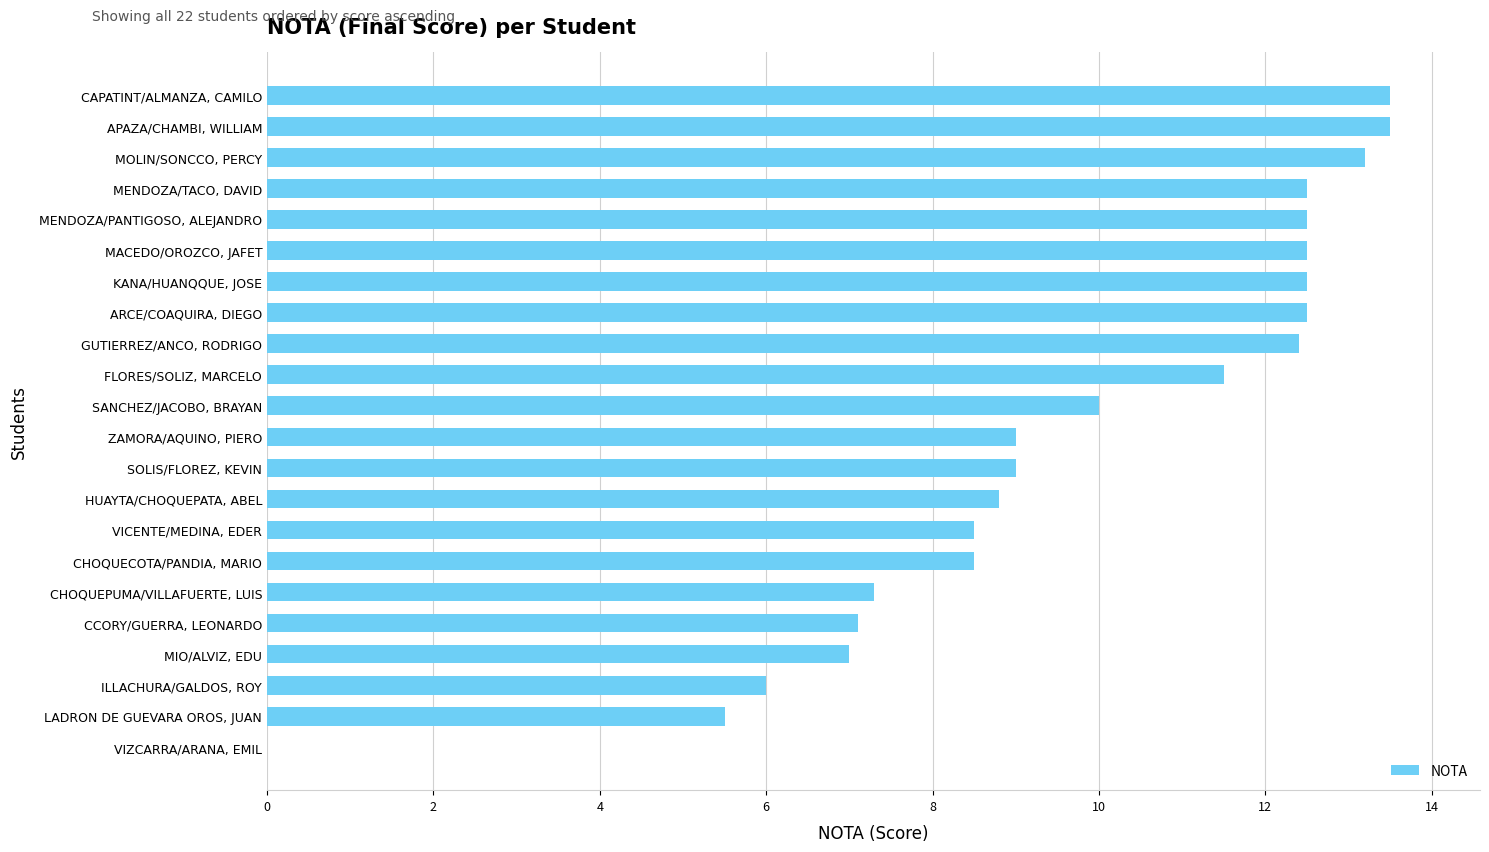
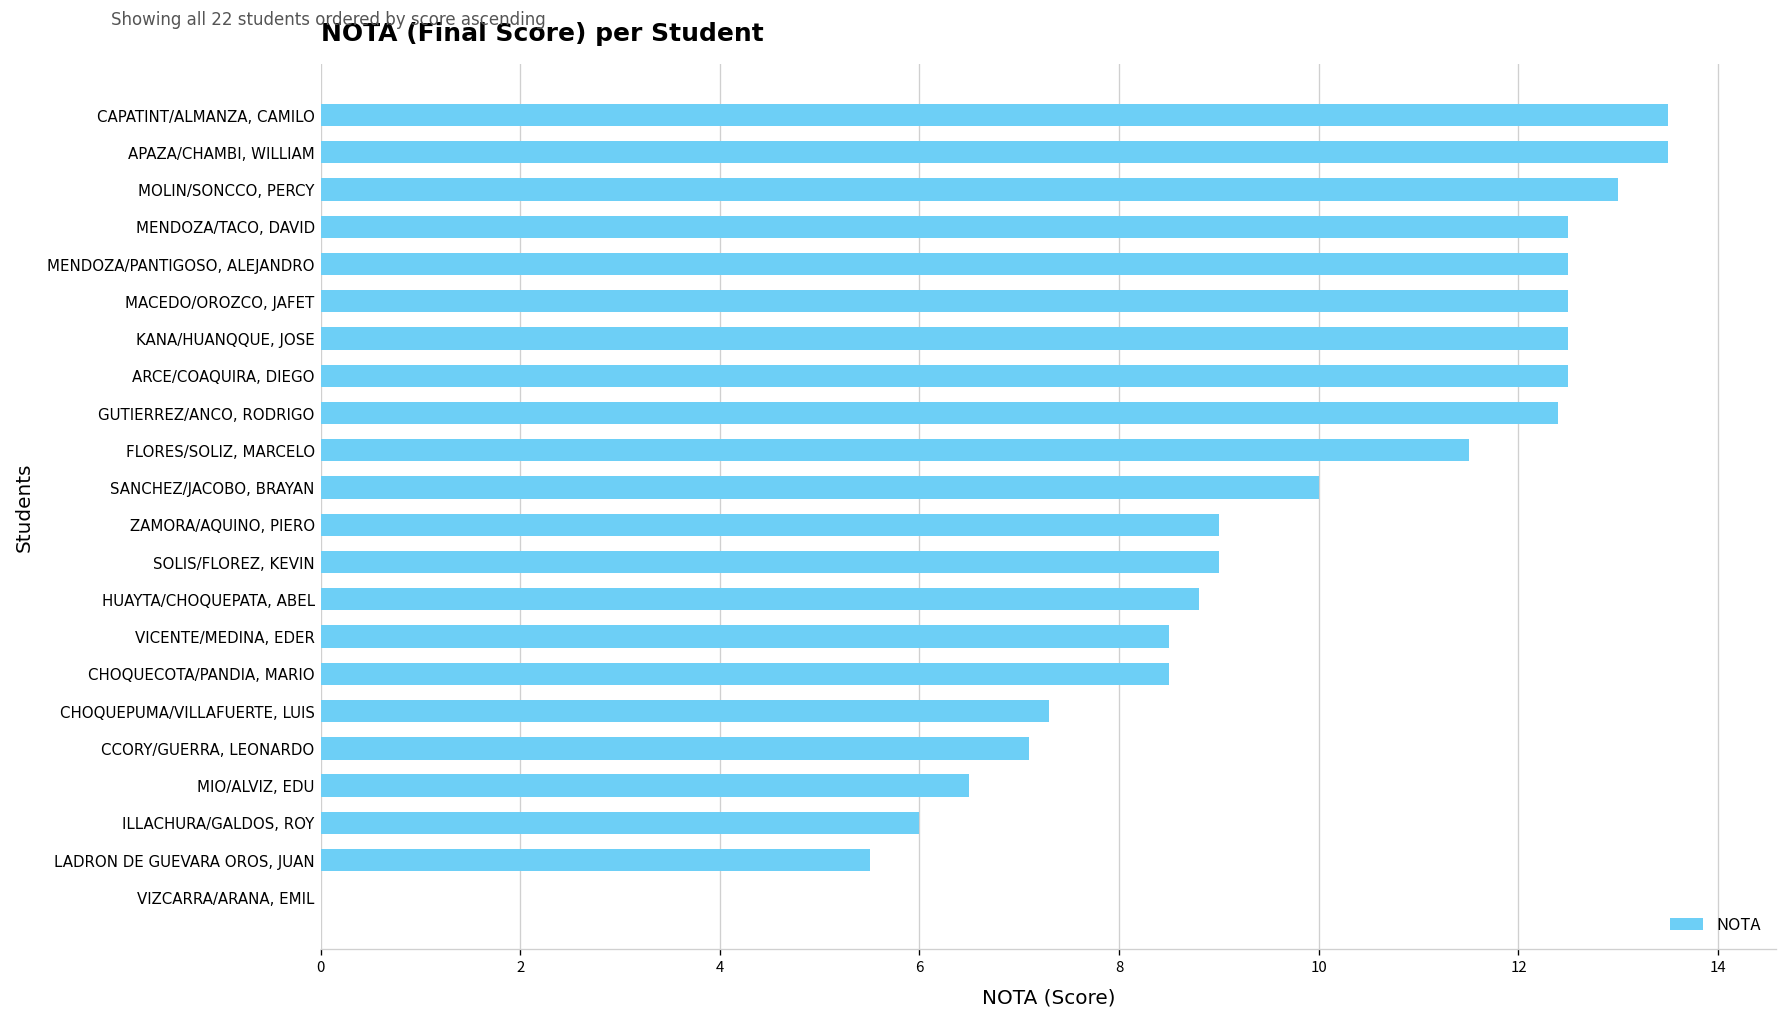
  {
    "CAPATINT/ALMANZA, CAMILO": 13.5,
    "APAZA/CHAMBI, WILLIAM": 13.5,
-   "MOLIN/SONCCO, PERCY": 13.2,
+   "MOLIN/SONCCO, PERCY": 13.0,
    "MENDOZA/TACO, DAVID": 12.5,
    "MENDOZA/PANTIGOSO, ALEJANDRO": 12.5,
    "MACEDO/OROZCO, JAFET": 12.5,
    "KANA/HUANQQUE, JOSE": 12.5,
    "ARCE/COAQUIRA, DIEGO": 12.5,
    "GUTIERREZ/ANCO, RODRIGO": 12.4,
    "FLORES/SOLIZ, MARCELO": 11.5,
    "SANCHEZ/JACOBO, BRAYAN": 10.0,
    "ZAMORA/AQUINO, PIERO": 9.0,
    "SOLIS/FLOREZ, KEVIN": 9.0,
    "HUAYTA/CHOQUEPATA, ABEL": 8.8,
    "VICENTE/MEDINA, EDER": 8.5,
    "CHOQUECOTA/PANDIA, MARIO": 8.5,
    "CHOQUEPUMA/VILLAFUERTE, LUIS": 7.3,
    "CCORY/GUERRA, LEONARDO": 7.1,
-   "MIO/ALVIZ, EDU": 7.0,
+   "MIO/ALVIZ, EDU": 6.5,
    "ILLACHURA/GALDOS, ROY": 6.0,
    "LADRON DE GUEVARA OROS, JUAN": 5.5,
    "VIZCARRA/ARANA, EMIL": 0.0
  }
